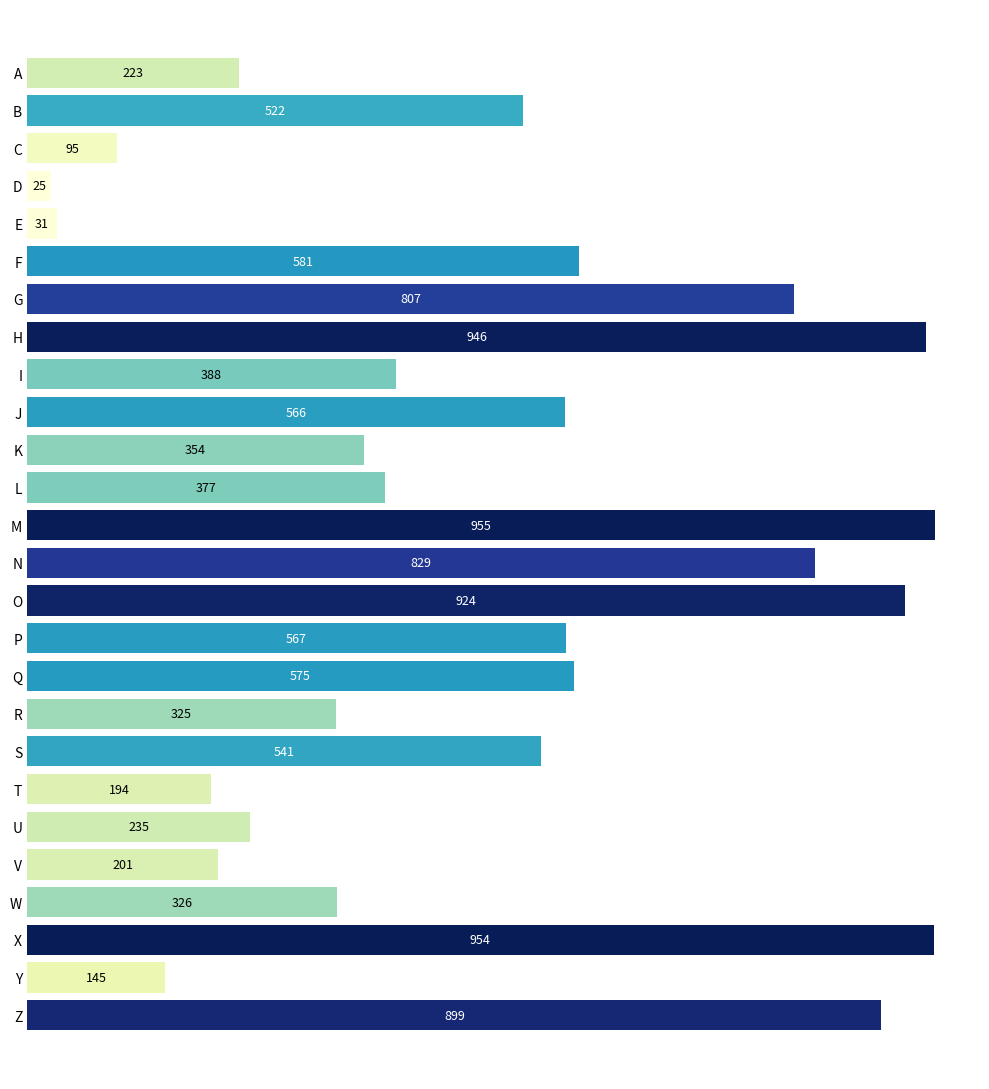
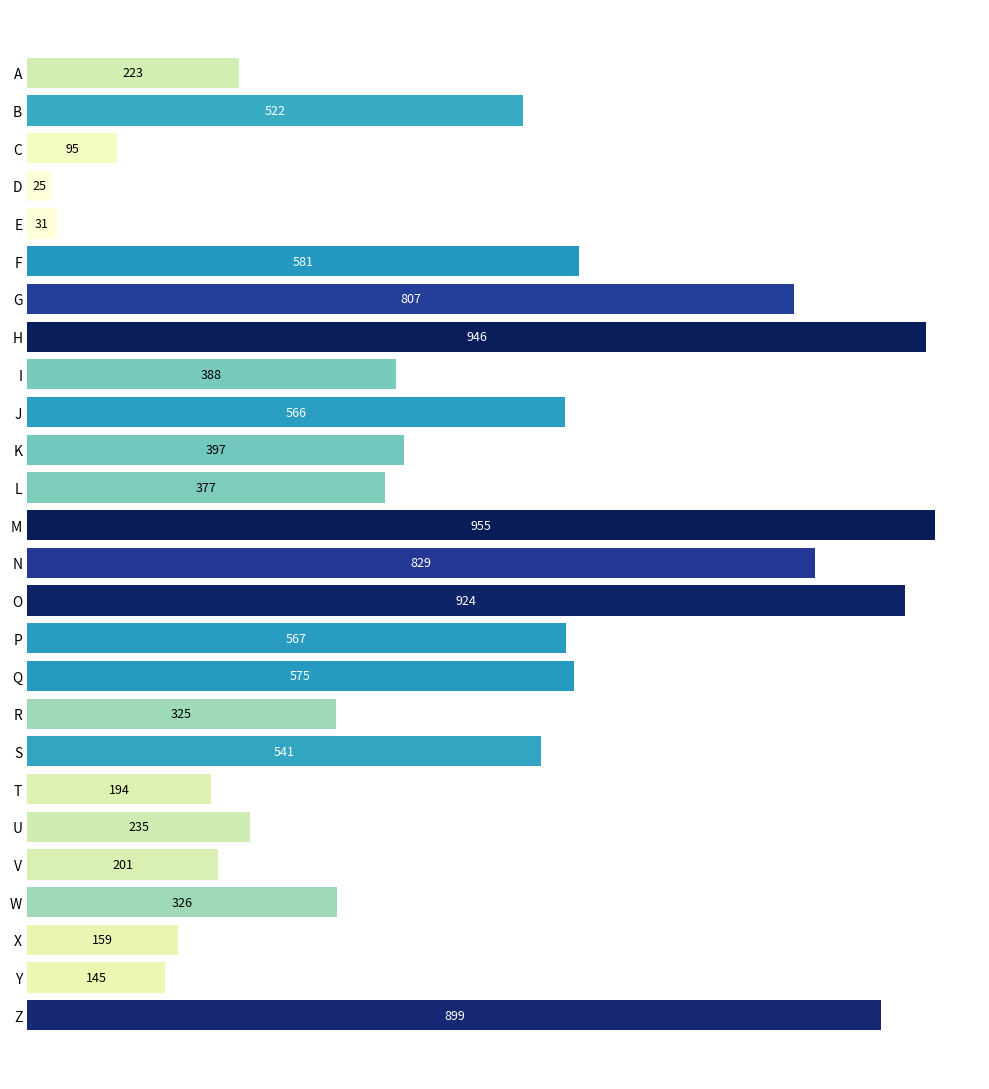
  {
    "A": 223,
    "B": 522,
    "C": 95,
    "D": 25,
    "E": 31,
    "F": 581,
    "G": 807,
    "H": 946,
    "I": 388,
    "J": 566,
-   "K": 354,
+   "K": 397,
    "L": 377,
    "M": 955,
    "N": 829,
    "O": 924,
    "P": 567,
    "Q": 575,
    "R": 325,
    "S": 541,
    "T": 194,
    "U": 235,
    "V": 201,
    "W": 326,
-   "X": 954,
+   "X": 159,
    "Y": 145,
    "Z": 899
  }
